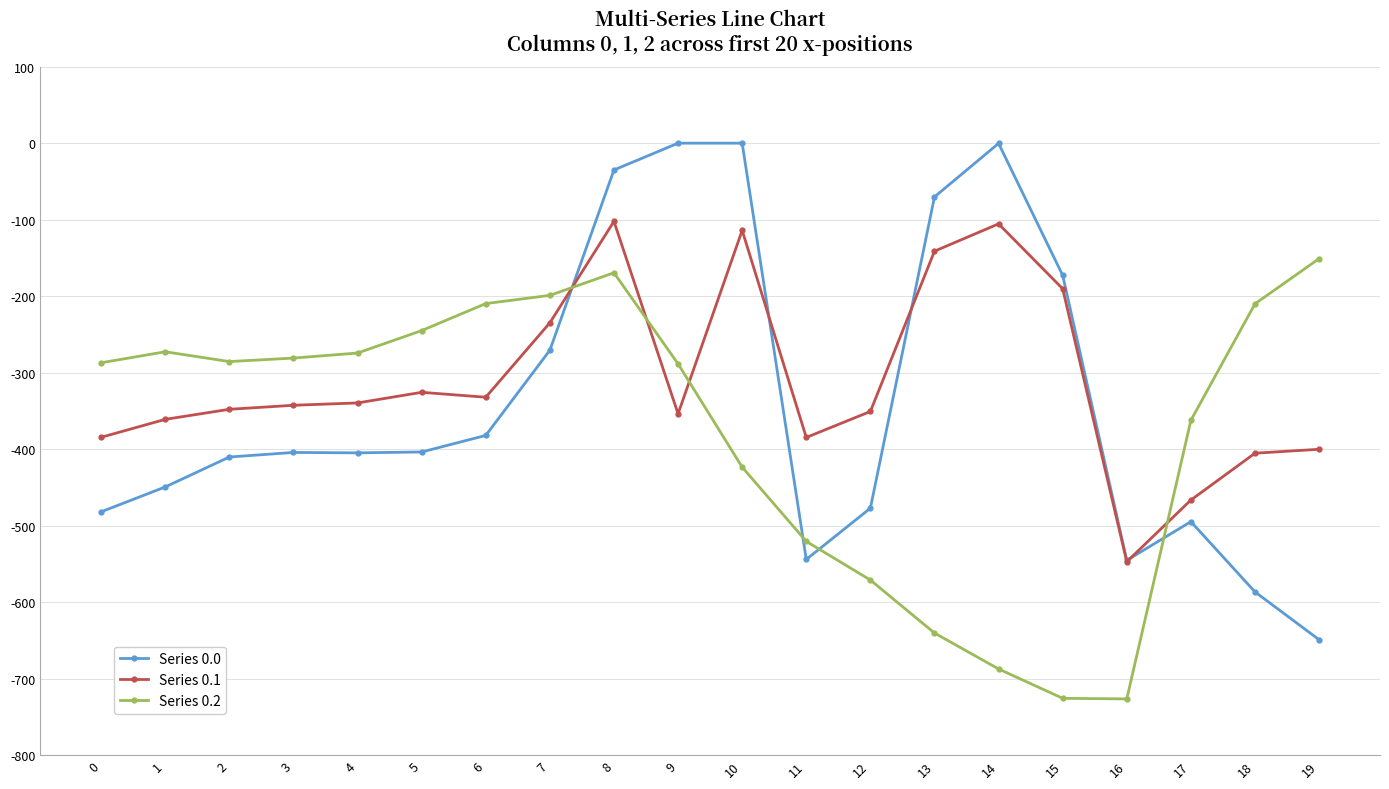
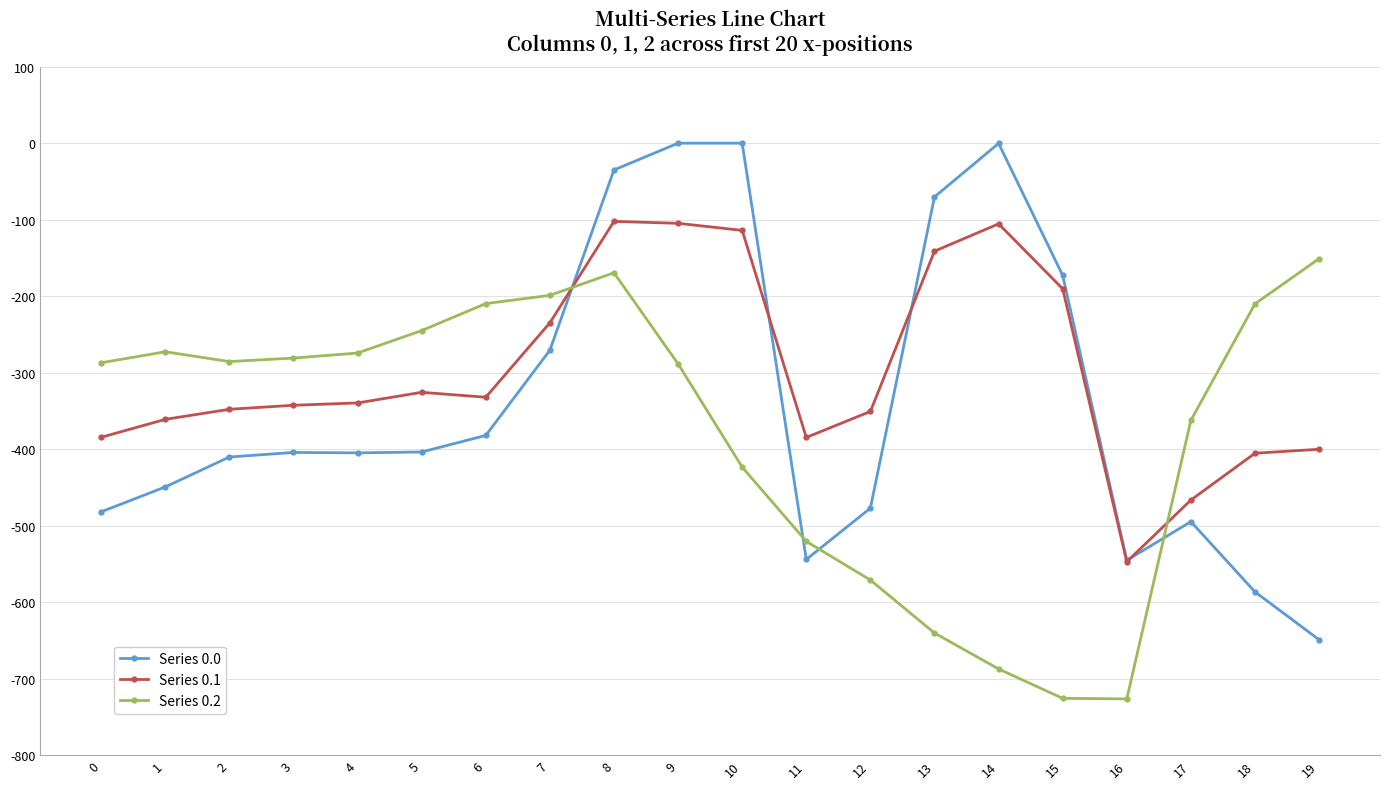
  {
    "Series 0.0": {
      "0": -480,
      "1": -450,
      "2": -410,
      "3": -400,
      "4": -400,
      "5": -400,
      "6": -380,
      "7": -270,
      "8": -40,
      "9": 0,
      "10": 0,
      "11": -540,
      "12": -480,
      "13": -70,
      "14": 0,
      "15": -170,
      "17": -490,
      "18": -590,
      "19": -650
    },
    "Series 0.1": {
      "0": -380,
      "1": -360,
      "2": -350,
      "3": -340,
      "4": -340,
      "5": -330,
      "6": -330,
      "7": -230,
      "8": -100,
-     "9": -350,
+     "9": -100,
      "10": -110,
      "11": -380,
      "12": -350,
      "13": -140,
      "14": -110,
      "15": -190,
      "17": -470,
      "18": -410,
      "19": -400
    },
    "Series 0.2": {
      "0": -290,
      "1": -270,
      "2": -290,
      "3": -280,
      "4": -270,
      "5": -250,
      "6": -210,
      "7": -200,
      "8": -170,
      "9": -290,
      "10": -420,
      "11": -520,
      "12": -570,
      "13": -640,
      "14": -690,
      "15": -730,
      "16": -730,
      "17": -360,
      "18": -210,
      "19": -150
    }
  }
